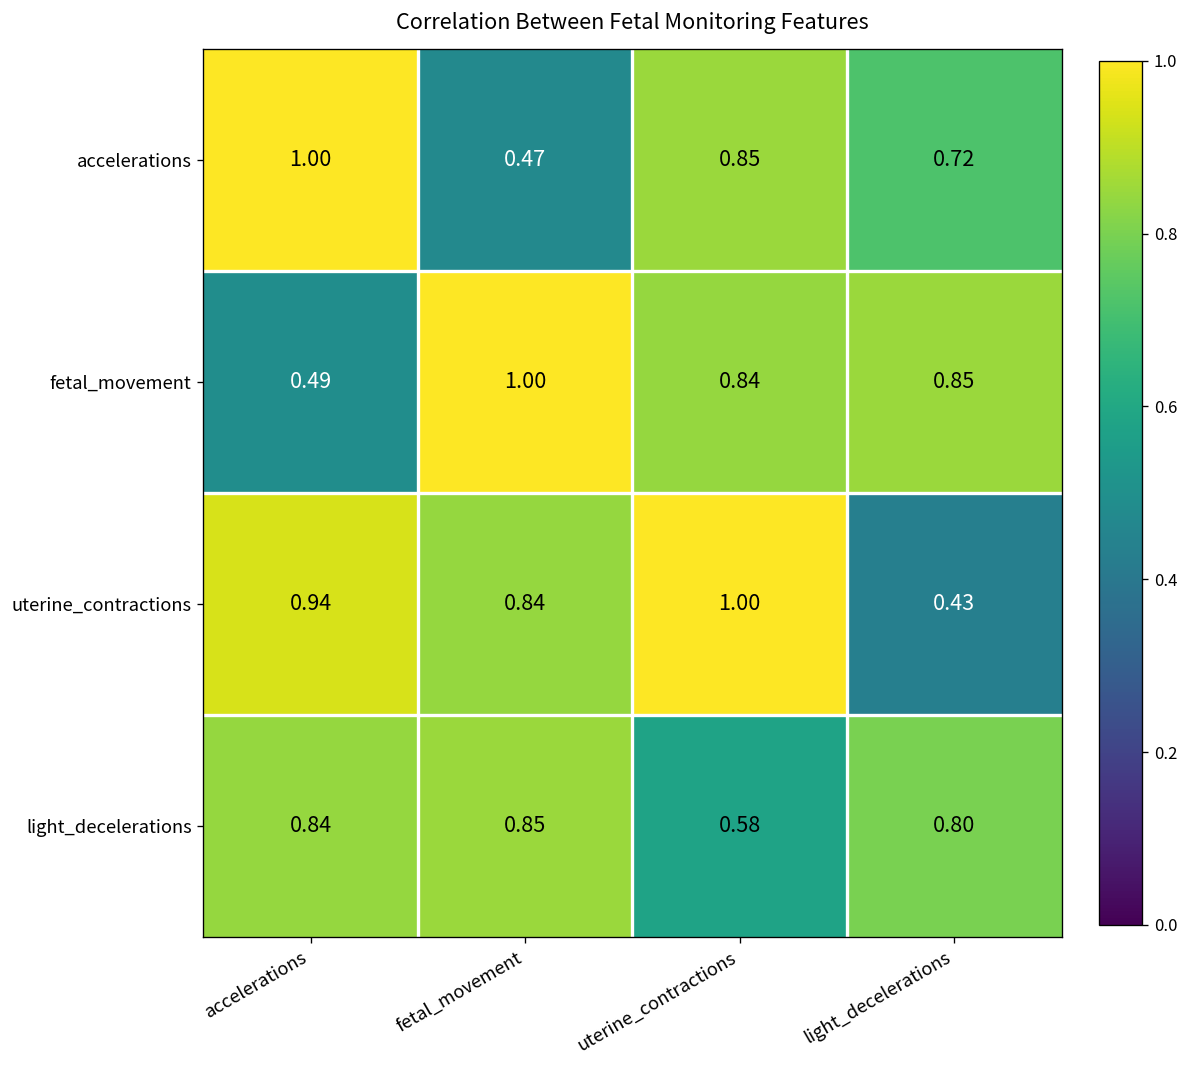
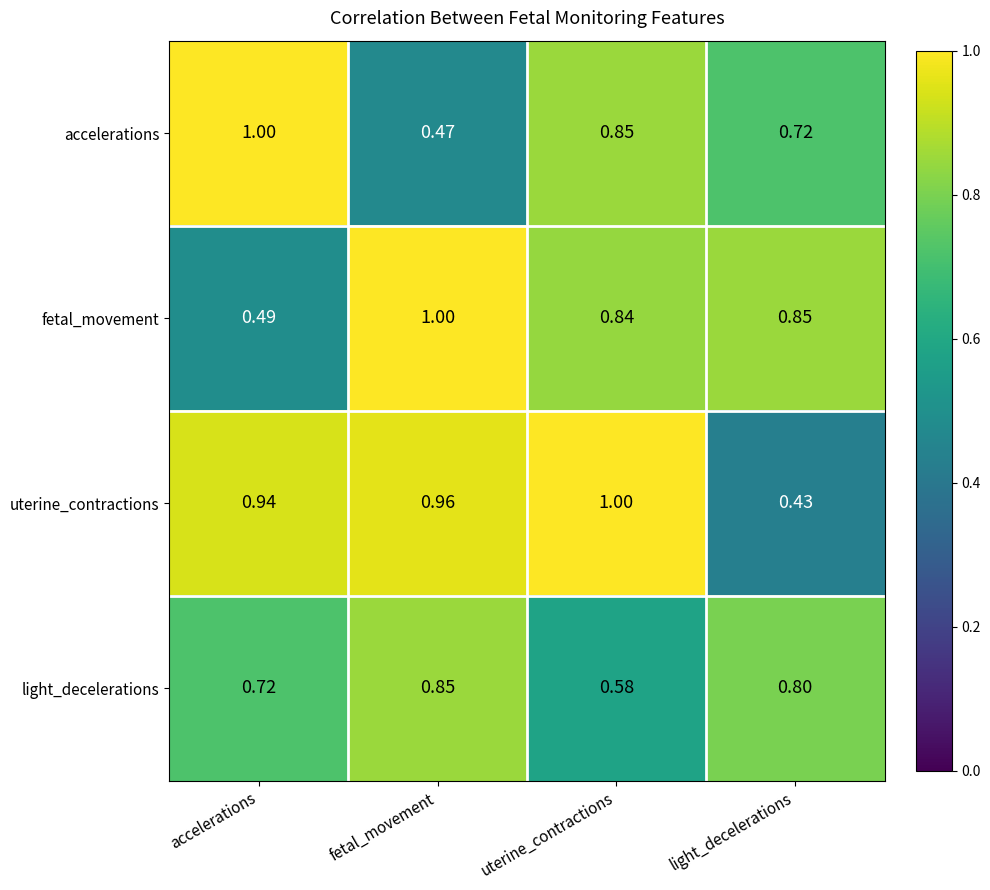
  {
    "accelerations": {
      "accelerations": 1.00,
      "fetal_movement": 0.47,
      "uterine_contractions": 0.85,
      "light_decelerations": 0.72
    },
    "fetal_movement": {
      "accelerations": 0.49,
      "fetal_movement": 1.00,
      "uterine_contractions": 0.84,
      "light_decelerations": 0.85
    },
    "uterine_contractions": {
      "accelerations": 0.94,
-     "fetal_movement": 0.84,
+     "fetal_movement": 0.96,
      "uterine_contractions": 1.00,
      "light_decelerations": 0.43
    },
    "light_decelerations": {
-     "accelerations": 0.84,
+     "accelerations": 0.72,
      "fetal_movement": 0.85,
      "uterine_contractions": 0.58,
      "light_decelerations": 0.80
    }
  }
